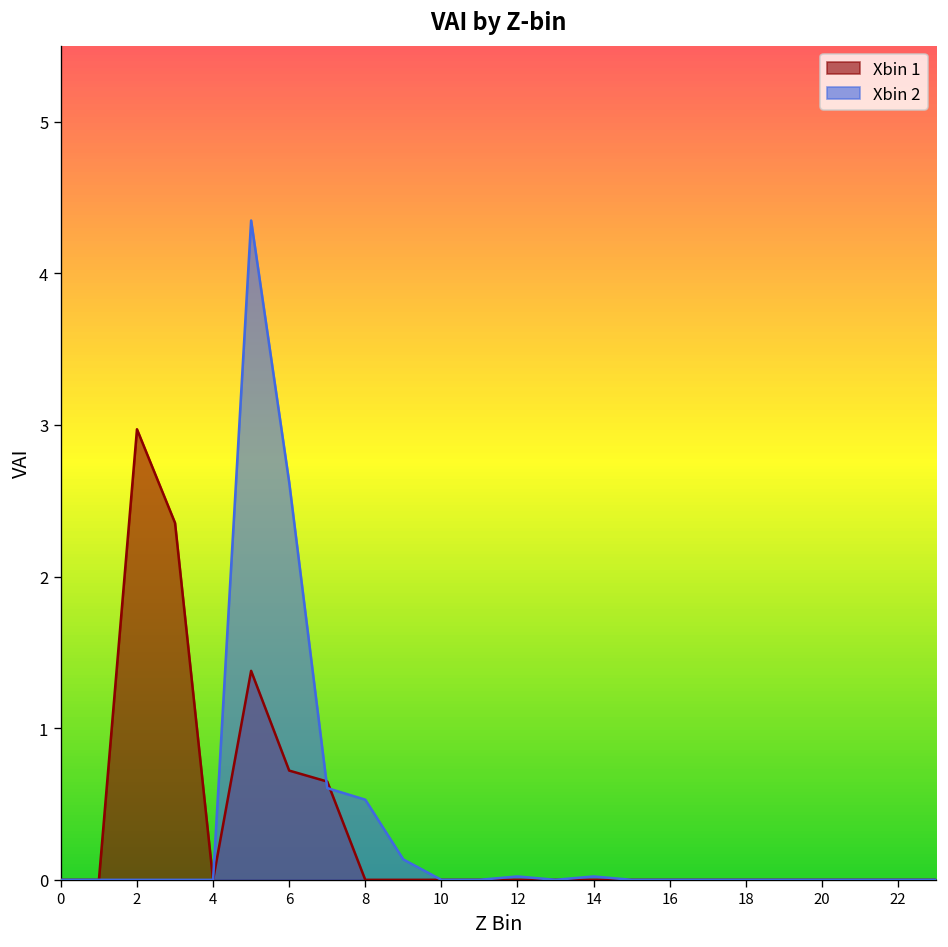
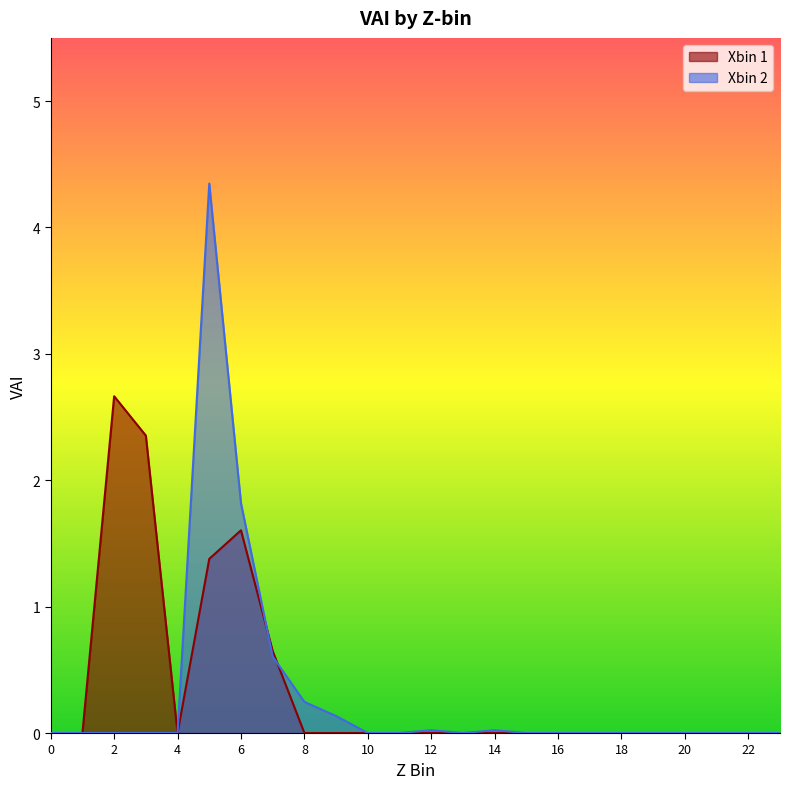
  {
    "Xbin 1": {
-     "2": 2.97,
-     "6": 0.72,
+     "2": 2.66,
+     "6": 1.60,
      "8": 0.00,
      "12": 0.00,
      "14": 0.00
    },
    "Xbin 2": {
      "2": 0.00,
-     "6": 2.62,
-     "8": 0.53,
+     "6": 1.82,
+     "8": 0.25,
      "12": 0.02,
      "14": 0.02
    }
  }
